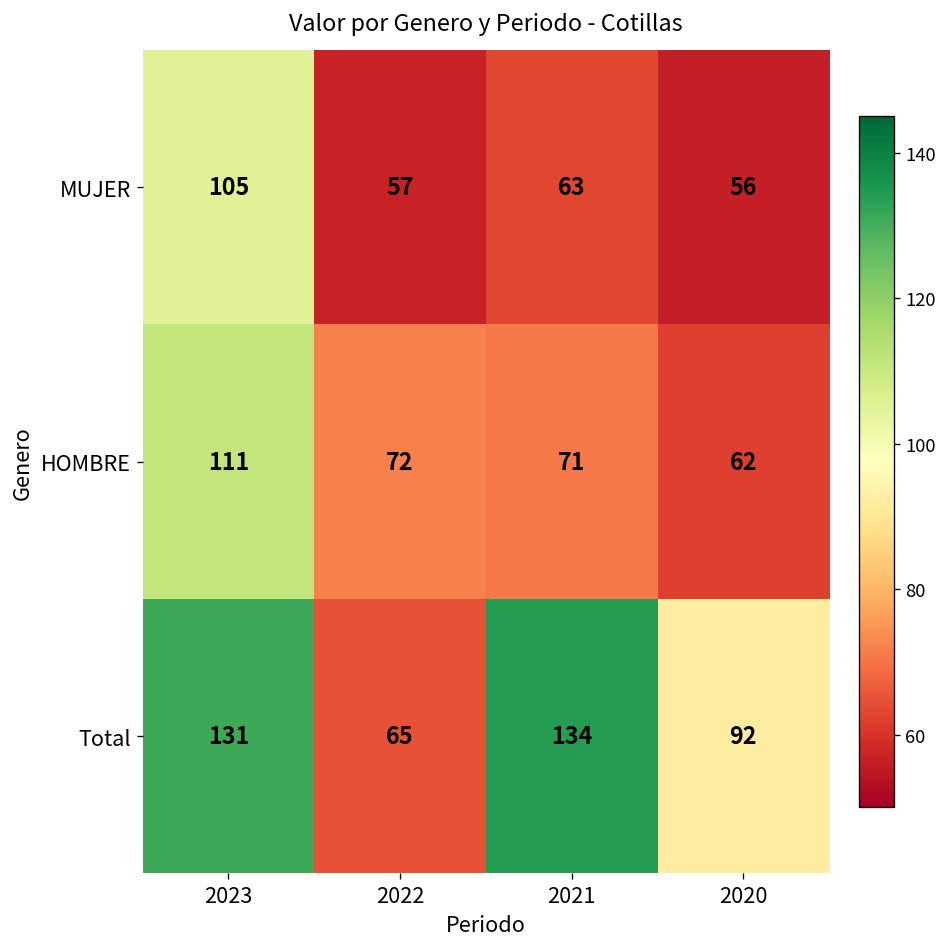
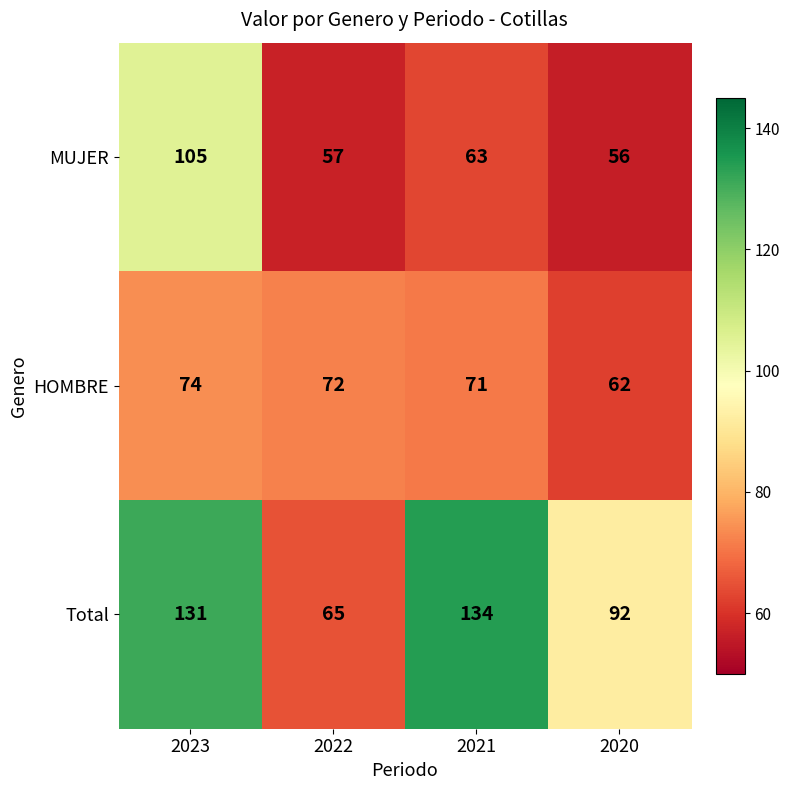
  {
    "MUJER": {
      "2023": 105,
      "2022": 57,
      "2021": 63,
      "2020": 56
    },
    "HOMBRE": {
-     "2023": 111,
+     "2023": 74,
      "2022": 72,
      "2021": 71,
      "2020": 62
    },
    "Total": {
      "2023": 131,
      "2022": 65,
      "2021": 134,
      "2020": 92
    }
  }
